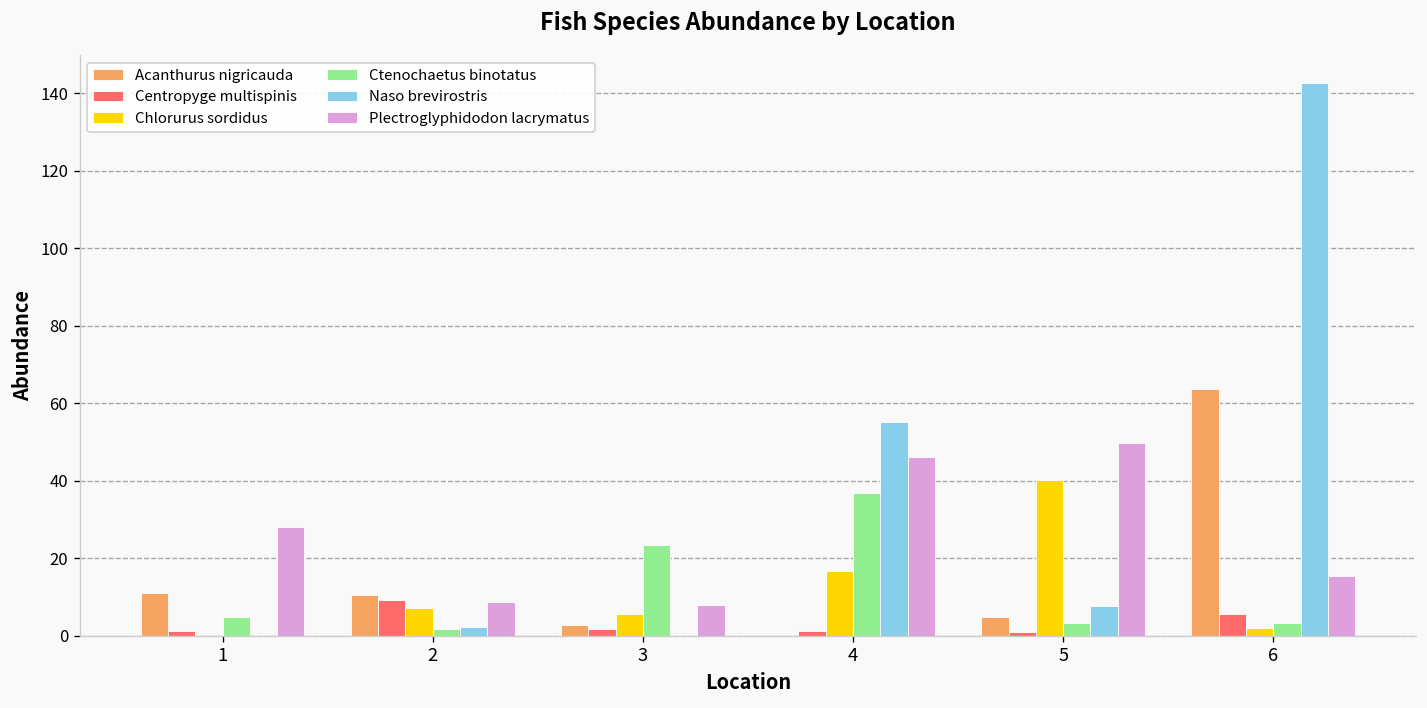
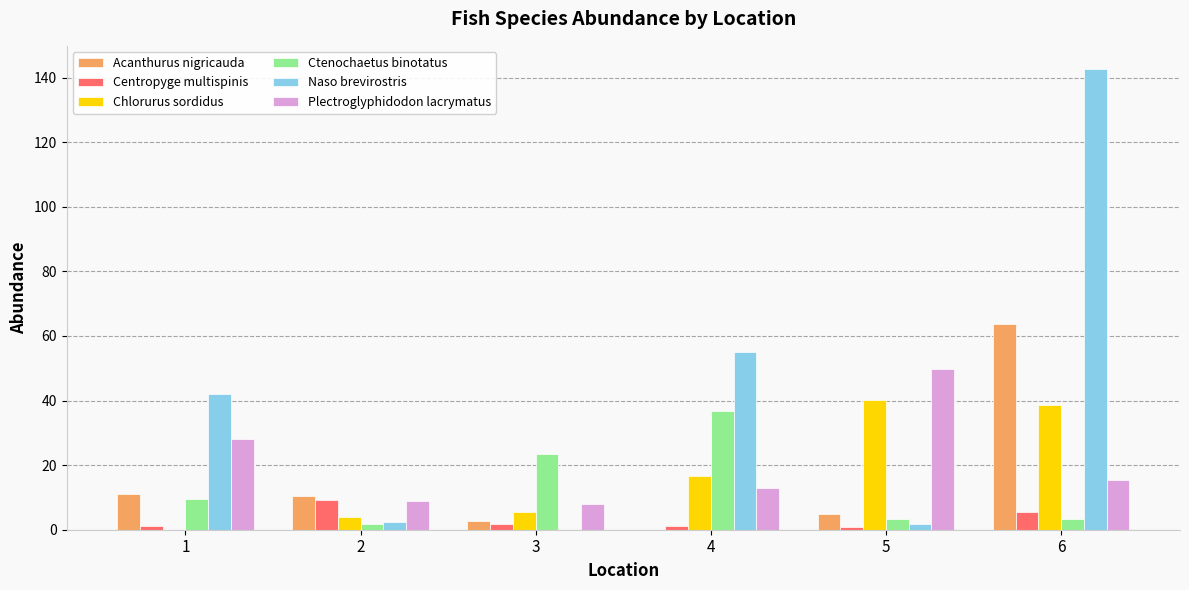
  {
    "Chlorurus sordidus": {
      "1": 0,
-     "2": 7,
+     "2": 4,
      "3": 6,
      "4": 17,
      "5": 40,
-     "6": 2
+     "6": 39
    },
    "Ctenochaetus binotatus": {
-     "1": 5,
+     "1": 9,
      "2": 2,
      "3": 23,
      "4": 37,
      "5": 3,
      "6": 3
    },
    "Naso brevirostris": {
-     "1": 0,
+     "1": 42,
      "2": 2,
      "3": 0,
      "4": 55,
-     "5": 8,
+     "5": 2,
      "6": 143
    },
    "Plectroglyphidodon lacrymatus": {
      "1": 28,
      "2": 9,
      "3": 8,
-     "4": 46,
+     "4": 13,
      "5": 50,
      "6": 15
    }
  }
